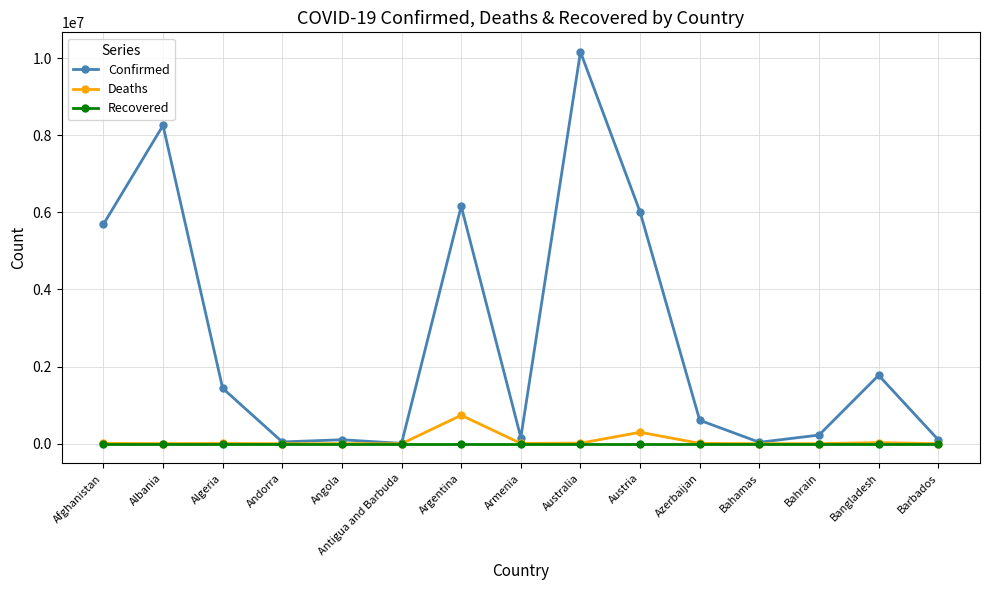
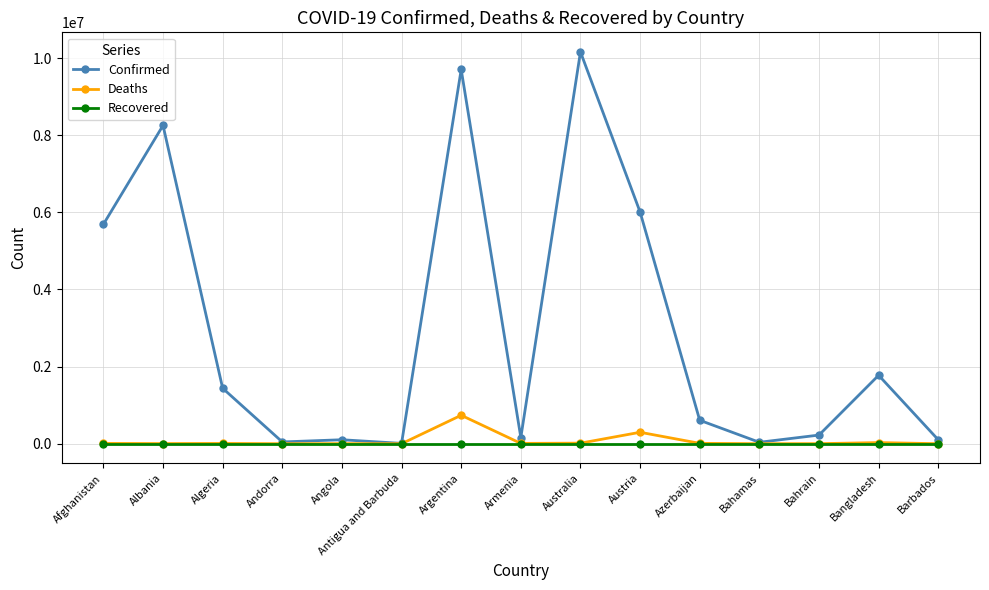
  {
    "Confirmed": {
      "Afghanistan": 5700000,
      "Albania": 8300000,
      "Algeria": 1400000,
      "Angola": 100000,
-     "Argentina": 6200000,
+     "Argentina": 9700000,
      "Armenia": 200000,
      "Australia": 10200000,
      "Austria": 6000000,
      "Azerbaijan": 600000,
      "Bahrain": 200000,
      "Bangladesh": 1800000,
      "Barbados": 100000
    },
    "Deaths": {
      "Argentina": 700000,
      "Austria": 300000
    },
    "Recovered": {
      "Argentina": 0,
      "Austria": 0
    }
  }
